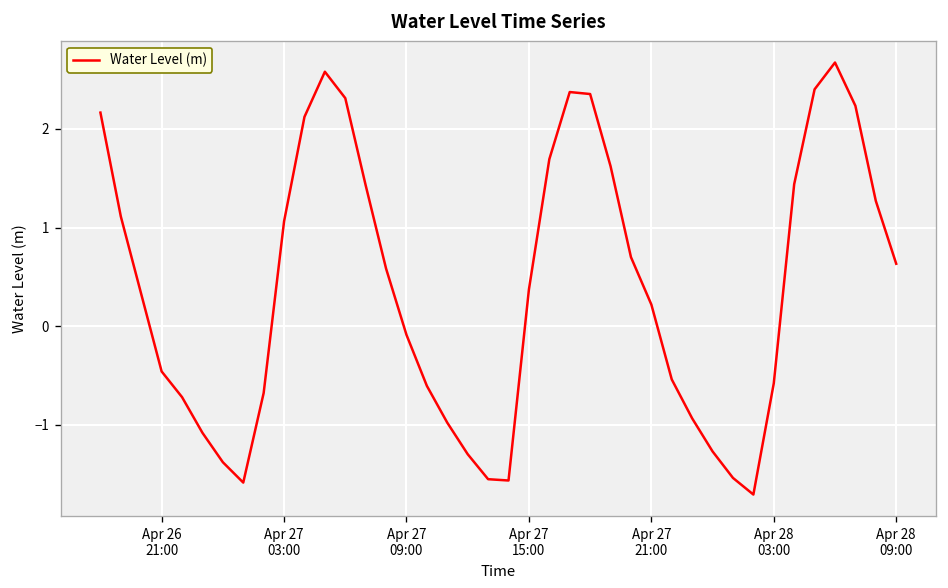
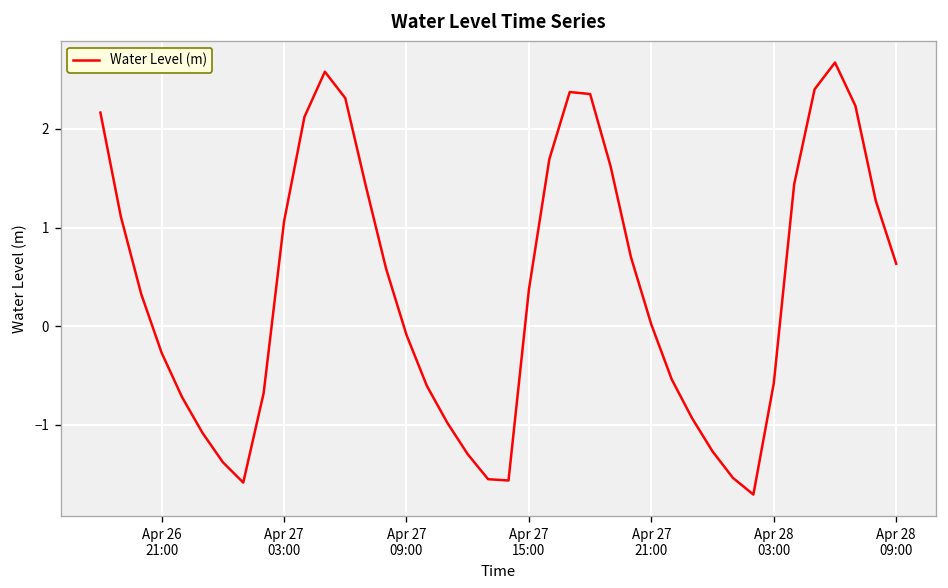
  {
-   "Apr 26 21:00": -0.5,
+   "Apr 26 21:00": -0.3,
    "Apr 27 03:00": 1.1,
    "Apr 27 09:00": -0.1,
    "Apr 27 15:00": 0.4,
-   "Apr 27 21:00": 0.2,
+   "Apr 27 21:00": 0.0,
    "Apr 28 03:00": -0.6,
    "Apr 28 09:00": 0.6
  }
